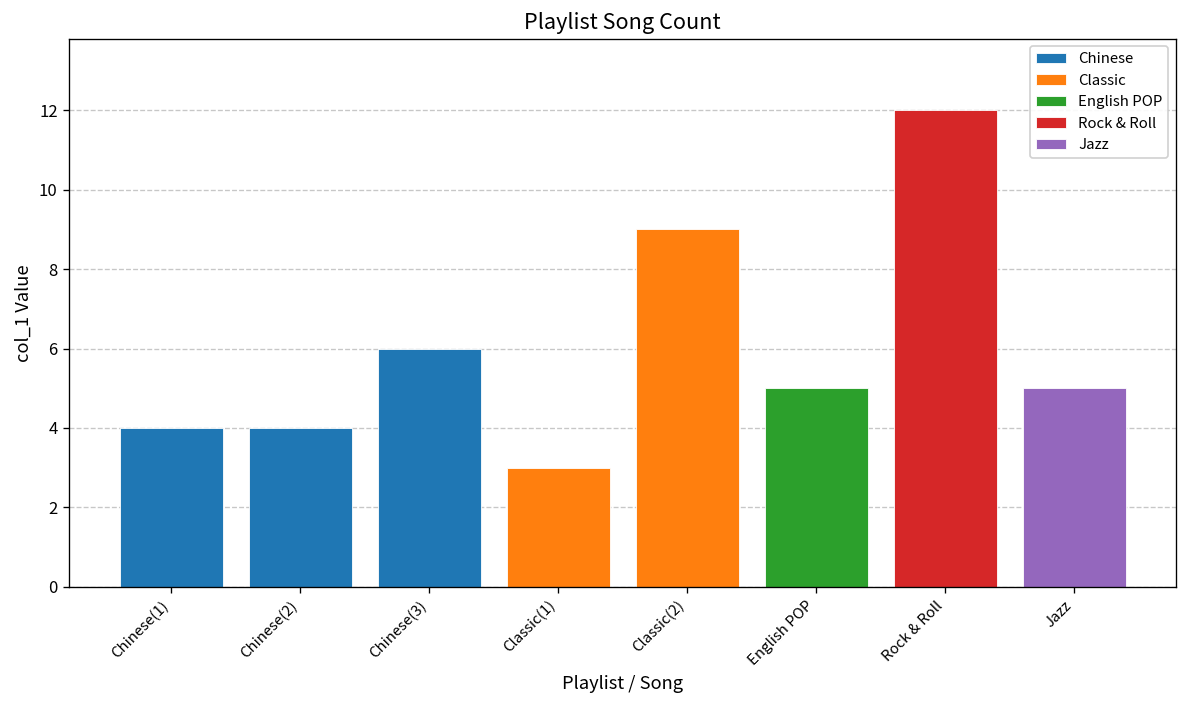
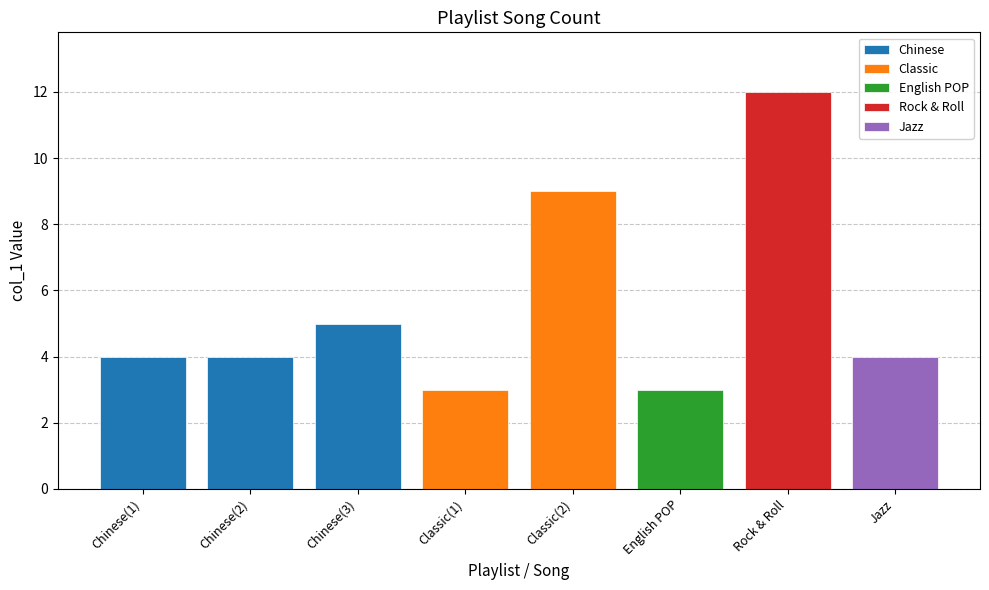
  {
    "Chinese(1)": 4,
    "Chinese(2)": 4,
-   "Chinese(3)": 6,
+   "Chinese(3)": 5,
    "Classic(1)": 3,
    "Classic(2)": 9,
-   "English POP": 5,
+   "English POP": 3,
    "Rock & Roll": 12,
-   "Jazz": 5
+   "Jazz": 4
  }
